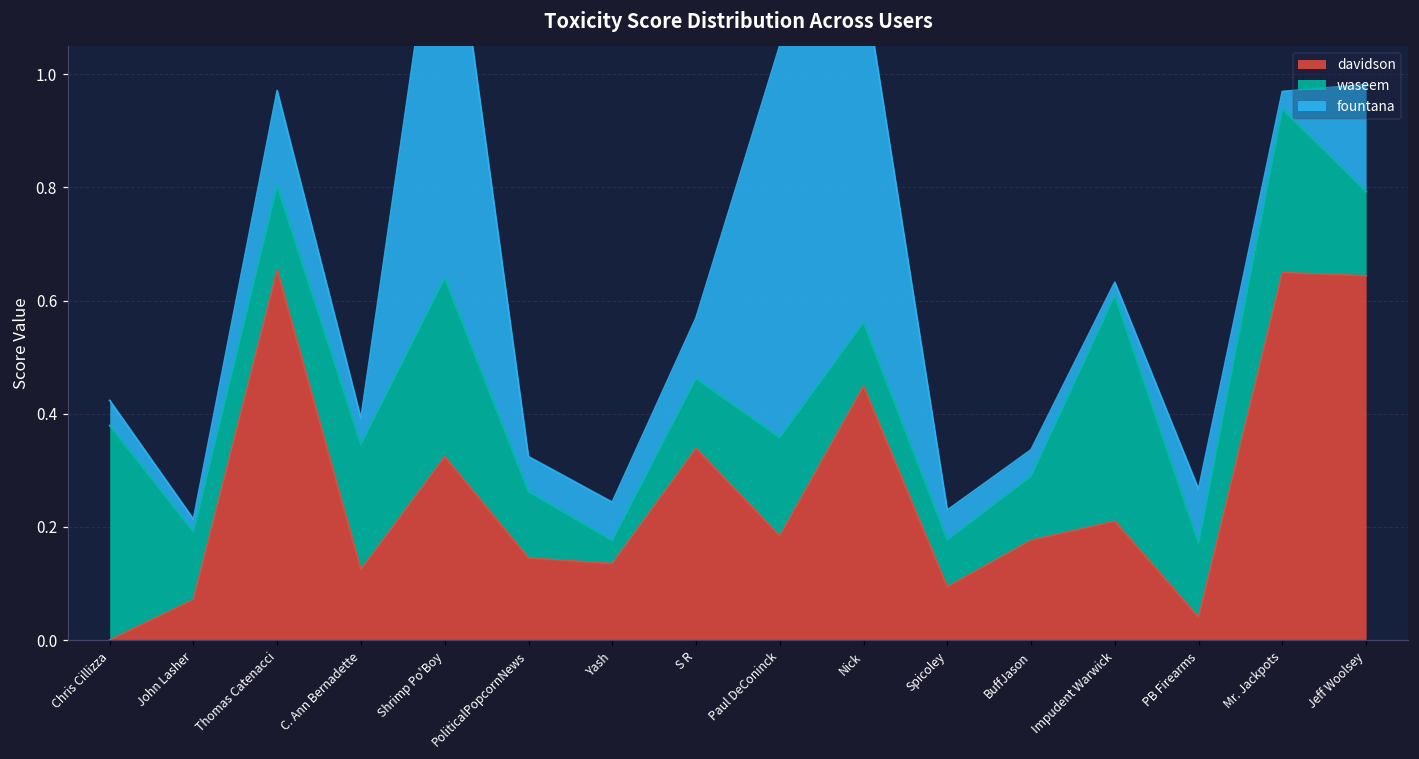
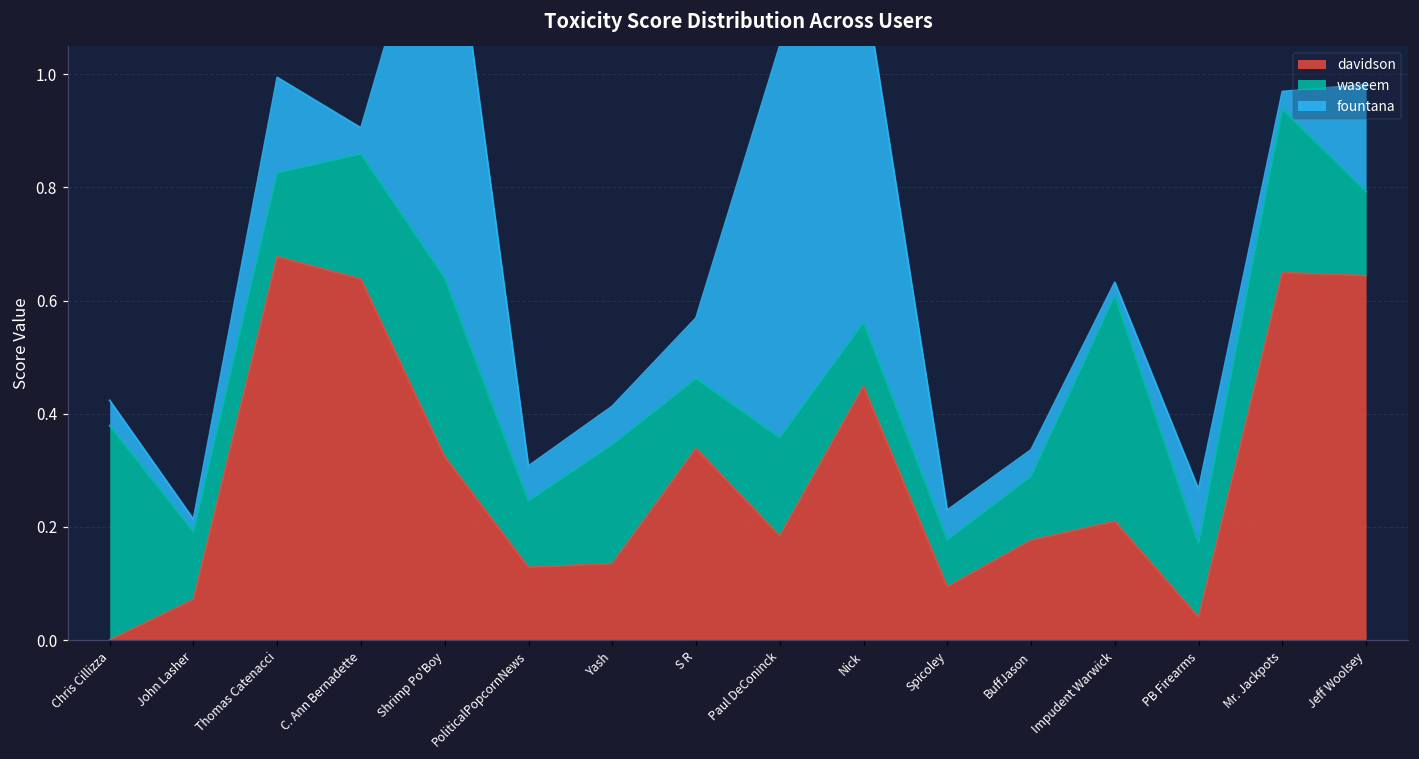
  {
    "davidson": {
      "Chris Cillizza": 0.00,
      "John Lasher": 0.07,
-     "Thomas Catenacci": 0.65,
-     "C. Ann Bernadette": 0.12,
+     "Thomas Catenacci": 0.68,
+     "C. Ann Bernadette": 0.64,
      "Shrimp Po'Boy": 0.32,
-     "PoliticalPopcornNews": 0.15,
+     "PoliticalPopcornNews": 0.13,
      "Yash": 0.14,
      "S R": 0.34,
      "Paul DeConinck": 0.18,
      "Nick": 0.45,
      "Spicoley": 0.09,
      "BuffJason": 0.18,
      "Impudent Warwick": 0.21,
      "PB Firearms": 0.04,
      "Mr. Jackpots": 0.65,
      "Jeff Woolsey": 0.64
    },
    "waseem": {
      "Chris Cillizza": 0.38,
      "John Lasher": 0.12,
      "Thomas Catenacci": 0.15,
      "C. Ann Bernadette": 0.22,
      "Shrimp Po'Boy": 0.32,
      "PoliticalPopcornNews": 0.12,
-     "Yash": 0.04,
+     "Yash": 0.21,
      "S R": 0.12,
      "Paul DeConinck": 0.17,
      "Nick": 0.11,
      "Spicoley": 0.08,
      "BuffJason": 0.11,
      "Impudent Warwick": 0.40,
      "PB Firearms": 0.13,
      "Mr. Jackpots": 0.29,
      "Jeff Woolsey": 0.15
    },
    "fountana": {
      "Chris Cillizza": 0.04,
      "John Lasher": 0.02,
      "Thomas Catenacci": 0.17,
      "C. Ann Bernadette": 0.05,
      "PoliticalPopcornNews": 0.06,
      "Yash": 0.07,
      "S R": 0.11,
      "Paul DeConinck": 0.69,
      "Spicoley": 0.05,
      "BuffJason": 0.05,
      "Impudent Warwick": 0.02,
      "PB Firearms": 0.10,
      "Mr. Jackpots": 0.03
    }
  }
